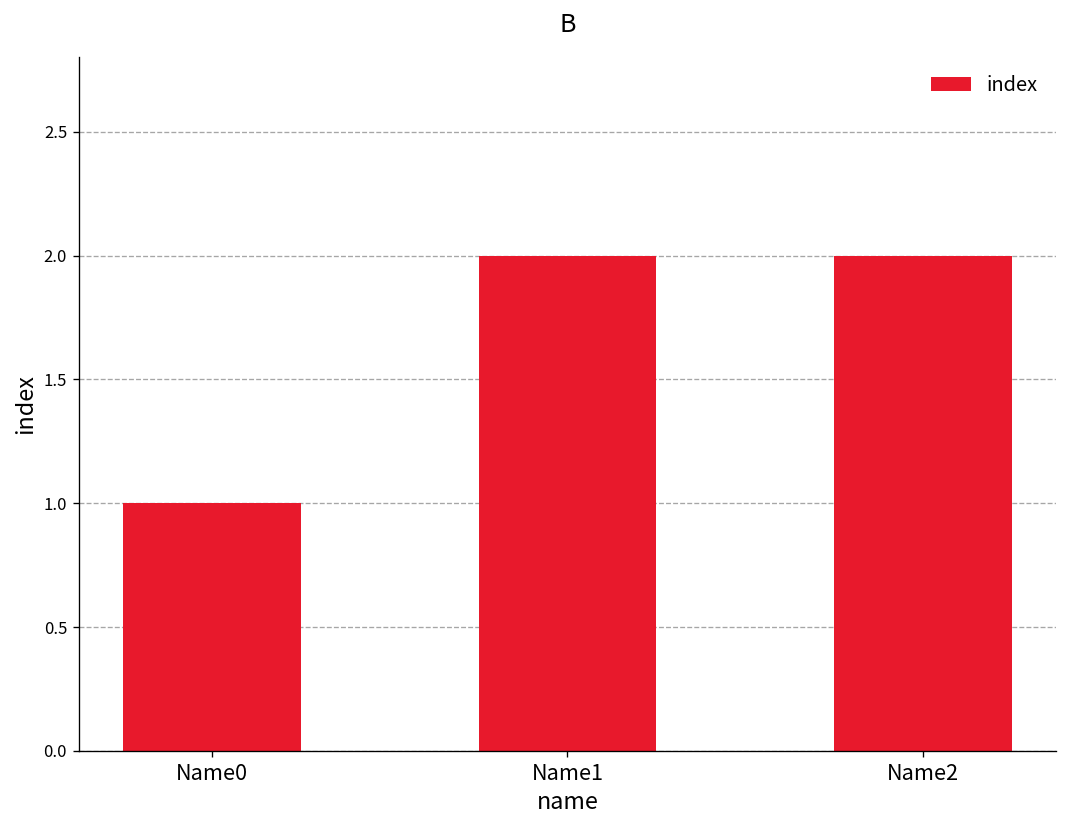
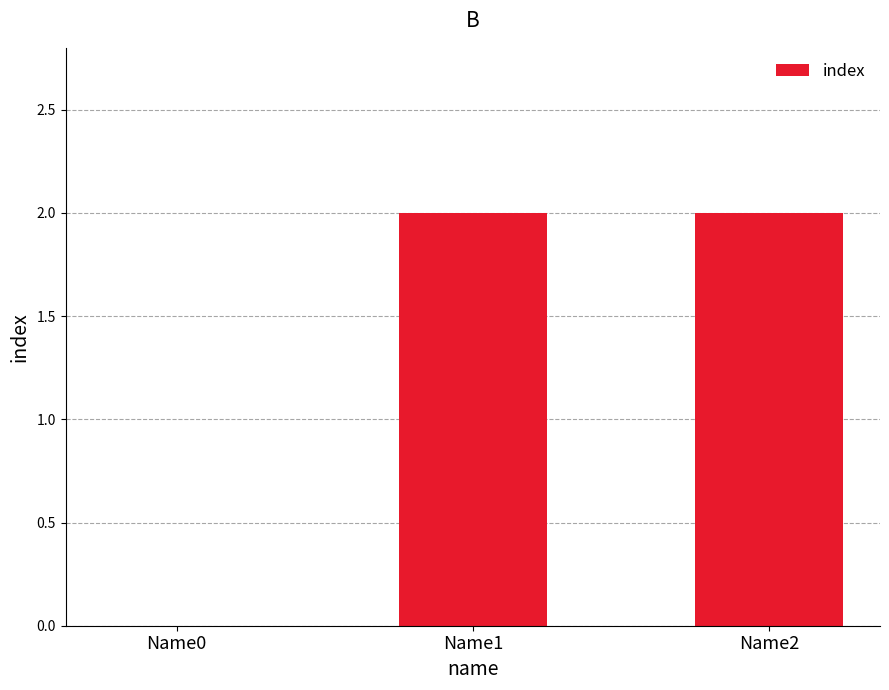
  {
-   "Name0": 1,
+   "Name0": 0,
    "Name1": 2,
    "Name2": 2
  }
